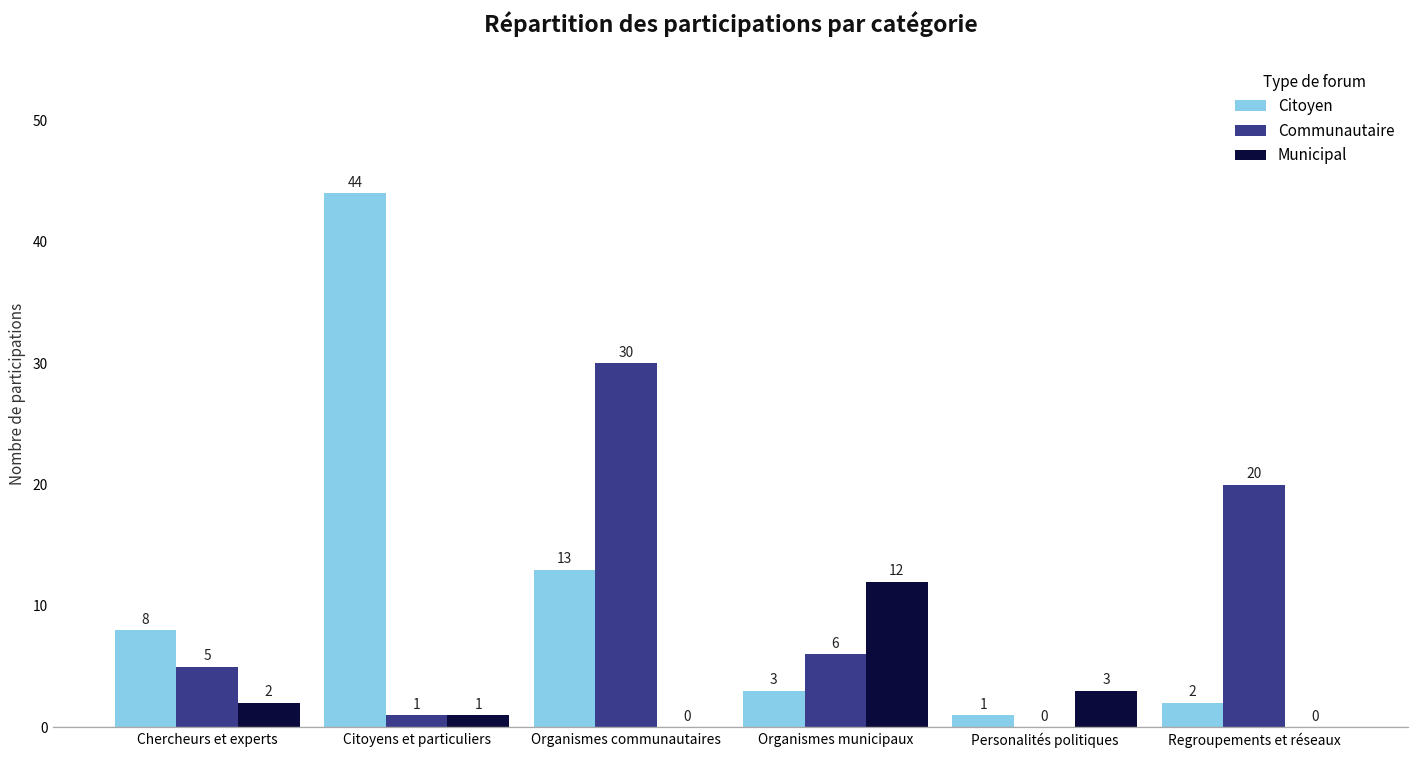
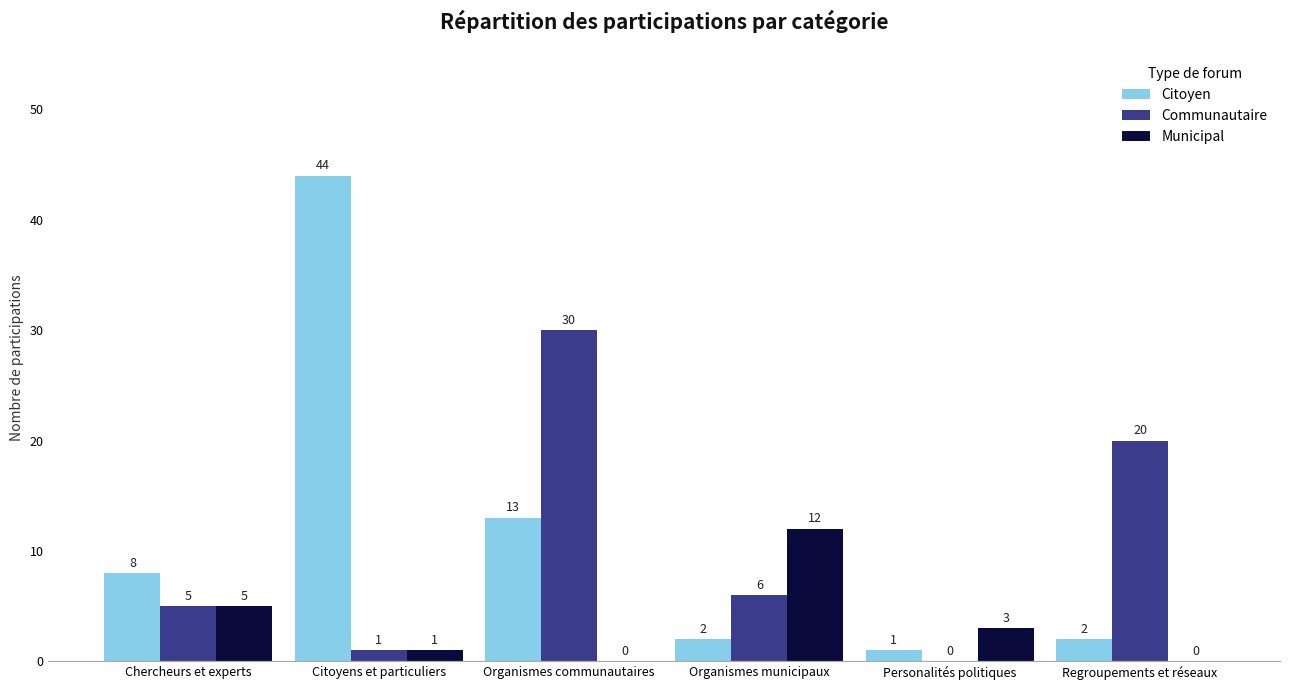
  {
    "Citoyen": {
      "Chercheurs et experts": 8,
      "Citoyens et particuliers": 44,
      "Organismes communautaires": 13,
-     "Organismes municipaux": 3,
+     "Organismes municipaux": 2,
      "Personalités politiques": 1,
      "Regroupements et réseaux": 2
    },
    "Communautaire": {
      "Chercheurs et experts": 5,
      "Citoyens et particuliers": 1,
      "Organismes communautaires": 30,
      "Organismes municipaux": 6,
      "Personalités politiques": 0,
      "Regroupements et réseaux": 20
    },
    "Municipal": {
-     "Chercheurs et experts": 2,
+     "Chercheurs et experts": 5,
      "Citoyens et particuliers": 1,
      "Organismes communautaires": 0,
      "Organismes municipaux": 12,
      "Personalités politiques": 3,
      "Regroupements et réseaux": 0
    }
  }
